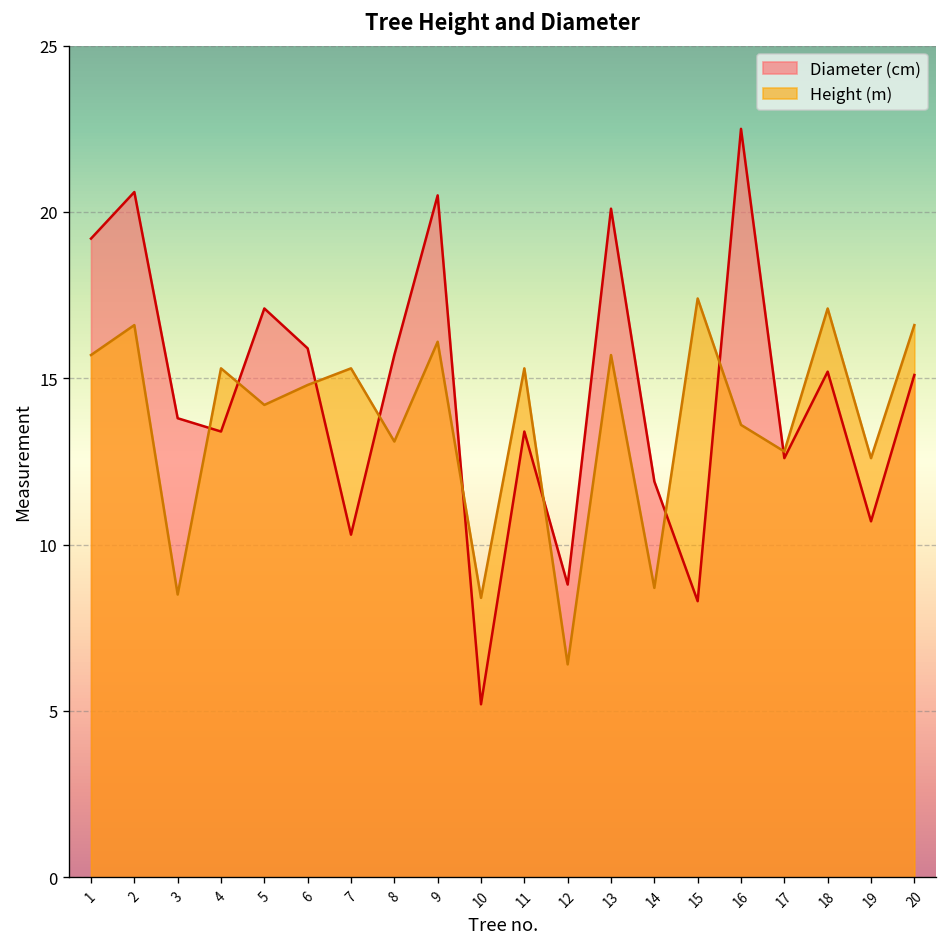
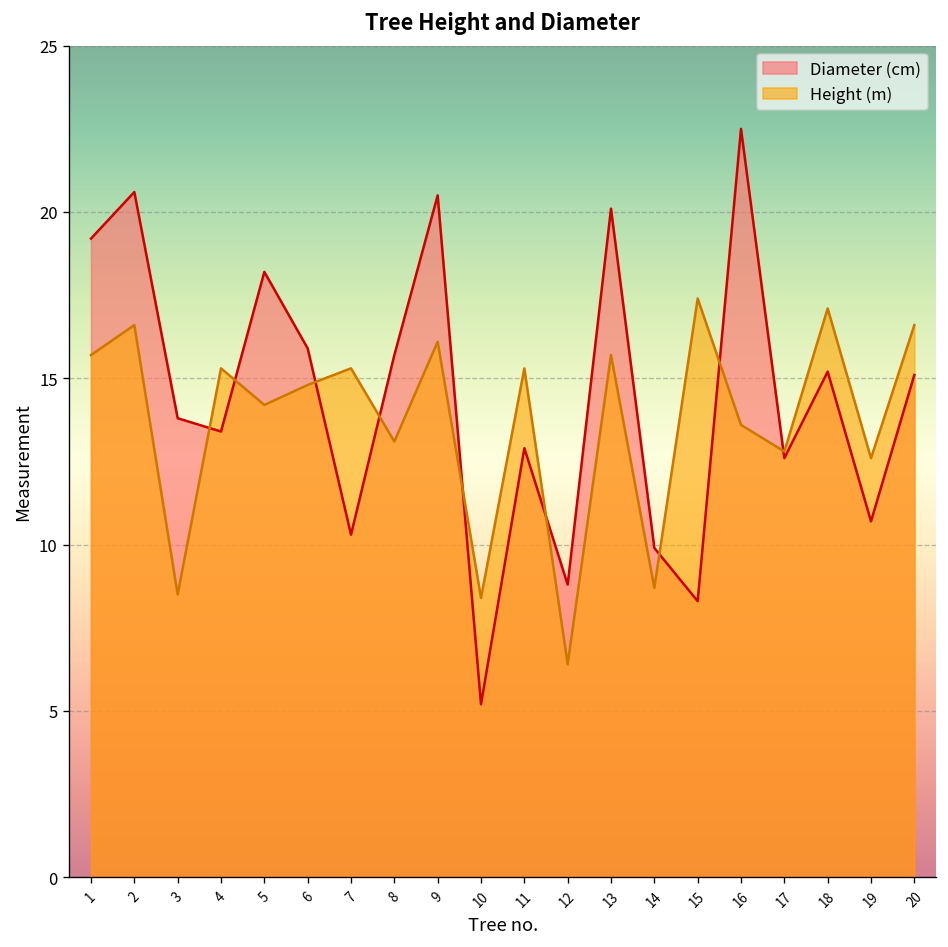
  {
    "Diameter (cm)": {
      "1": 19.2,
      "2": 20.6,
      "3": 13.8,
      "4": 13.4,
-     "5": 17.1,
+     "5": 18.2,
      "6": 15.9,
      "7": 10.3,
      "8": 15.7,
      "9": 20.5,
      "10": 5.2,
-     "11": 13.4,
+     "11": 12.9,
      "12": 8.8,
      "13": 20.1,
-     "14": 11.9,
+     "14": 9.9,
      "15": 8.3,
      "16": 22.5,
      "17": 12.6,
      "18": 15.2,
      "19": 10.7,
      "20": 15.1
    },
    "Height (m)": {
      "1": 15.7,
      "2": 16.6,
      "3": 8.5,
      "4": 15.3,
      "5": 14.2,
      "6": 14.8,
      "7": 15.3,
      "8": 13.1,
      "9": 16.1,
      "10": 8.4,
      "11": 15.3,
      "12": 6.4,
      "13": 15.7,
      "14": 8.7,
      "15": 17.4,
      "16": 13.6,
      "17": 12.8,
      "18": 17.1,
      "19": 12.6,
      "20": 16.6
    }
  }
